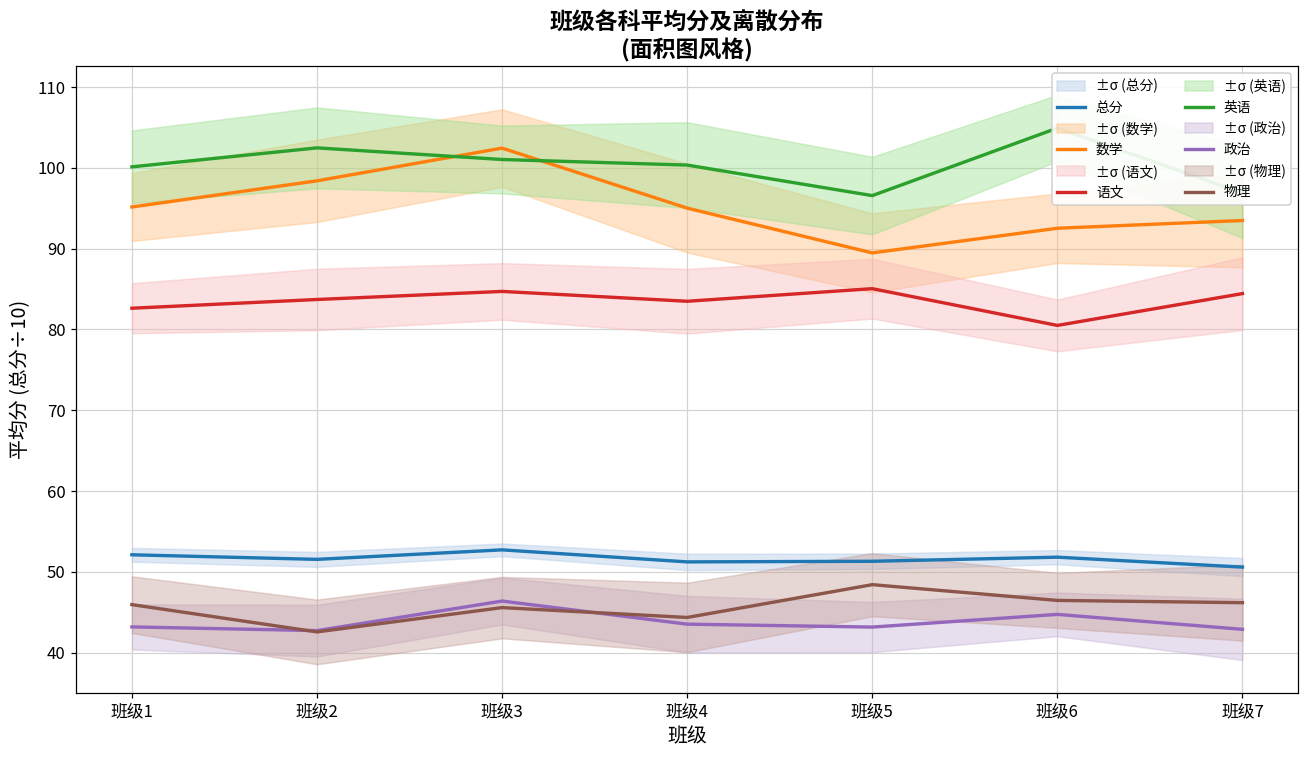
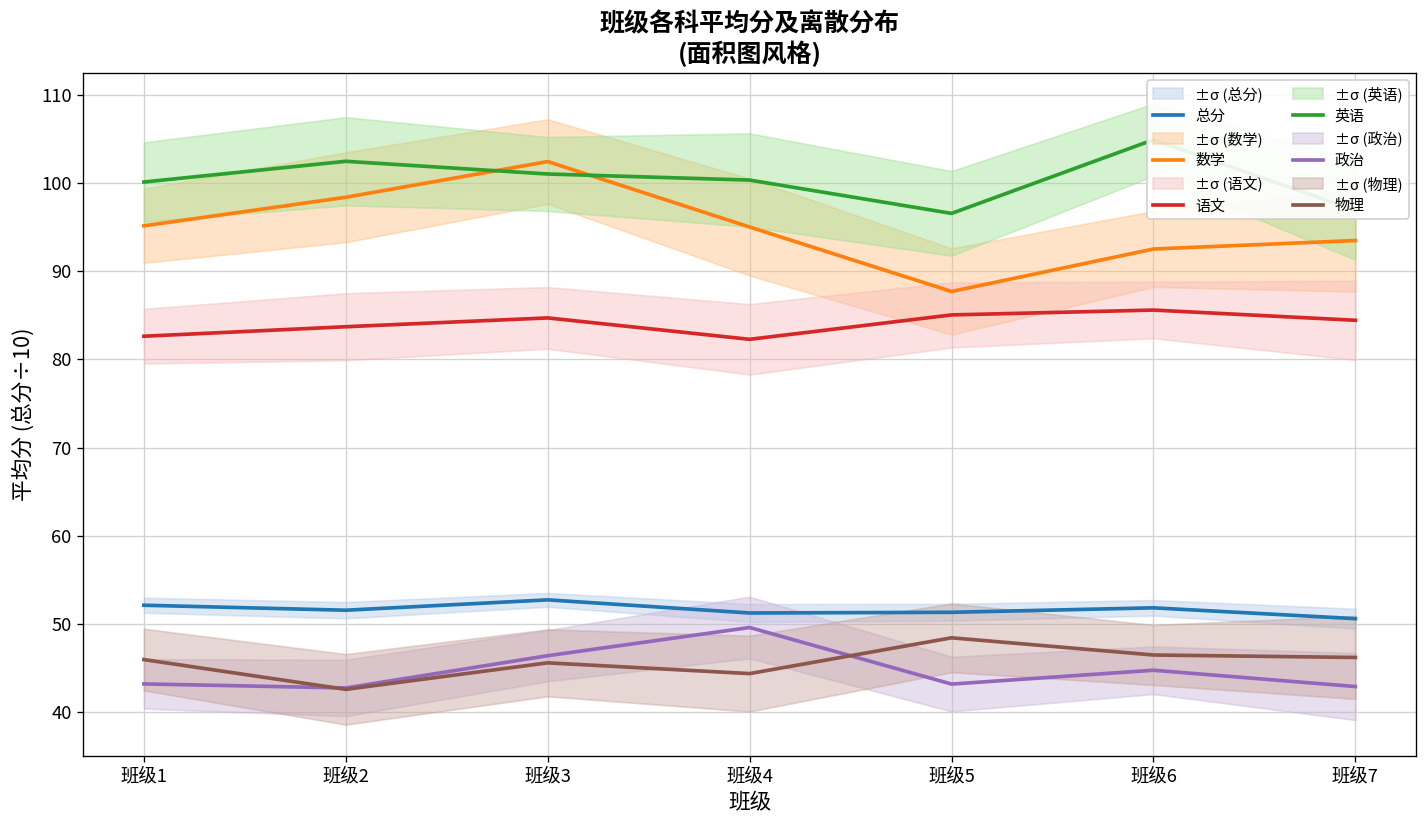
  {
    "总分": {
      "班级1": 52,
      "班级2": 52,
      "班级3": 53,
      "班级4": 51,
      "班级5": 51,
      "班级6": 52
    },
    "数学": {
      "班级1": 95,
      "班级2": 98,
      "班级3": 102,
      "班级4": 95,
-     "班级5": 89,
+     "班级5": 88,
      "班级6": 93,
      "班级7": 93
    },
    "语文": {
      "班级1": 83,
      "班级2": 84,
      "班级3": 85,
-     "班级4": 83,
+     "班级4": 82,
      "班级5": 85,
-     "班级6": 81,
+     "班级6": 86,
      "班级7": 84
    },
    "英语": {
      "班级1": 100,
      "班级2": 102,
      "班级3": 101,
      "班级5": 97
    },
    "政治": {
      "班级1": 43,
      "班级3": 46,
-     "班级4": 44,
+     "班级4": 50,
      "班级5": 43,
      "班级6": 45,
      "班级7": 43
    },
    "物理": {
      "班级3": 46,
      "班级4": 44,
      "班级5": 48,
      "班级6": 46,
      "班级7": 46
    }
  }
